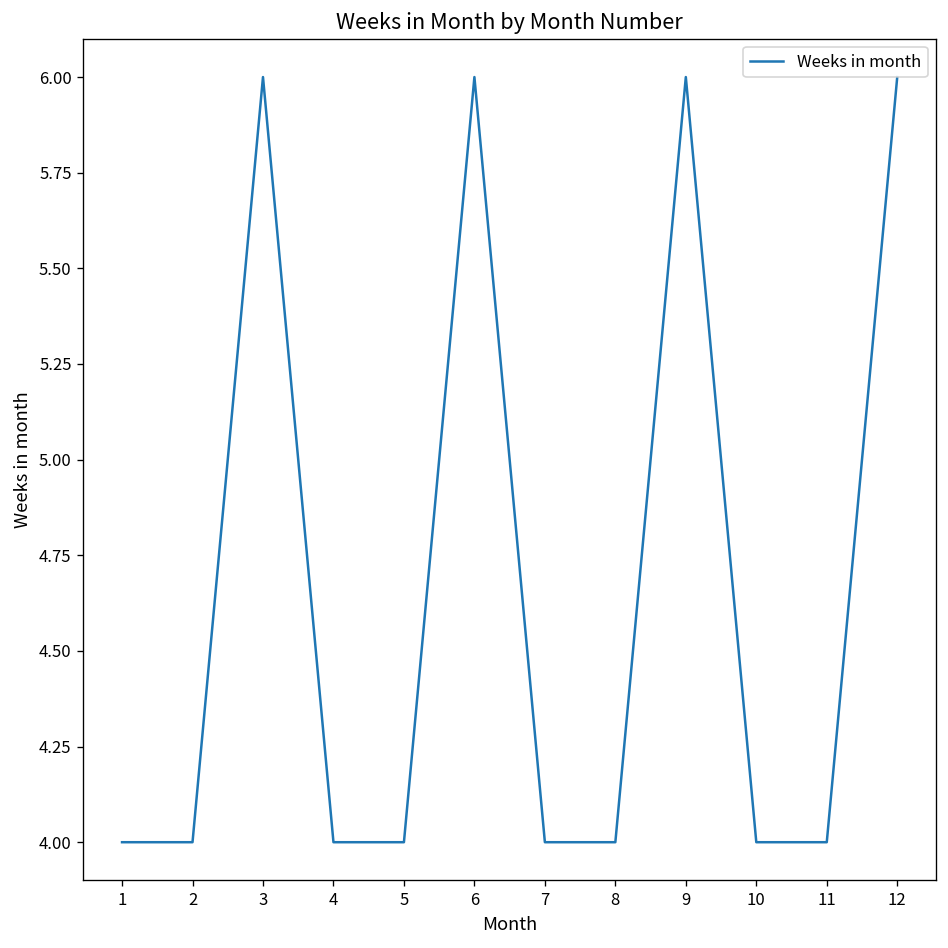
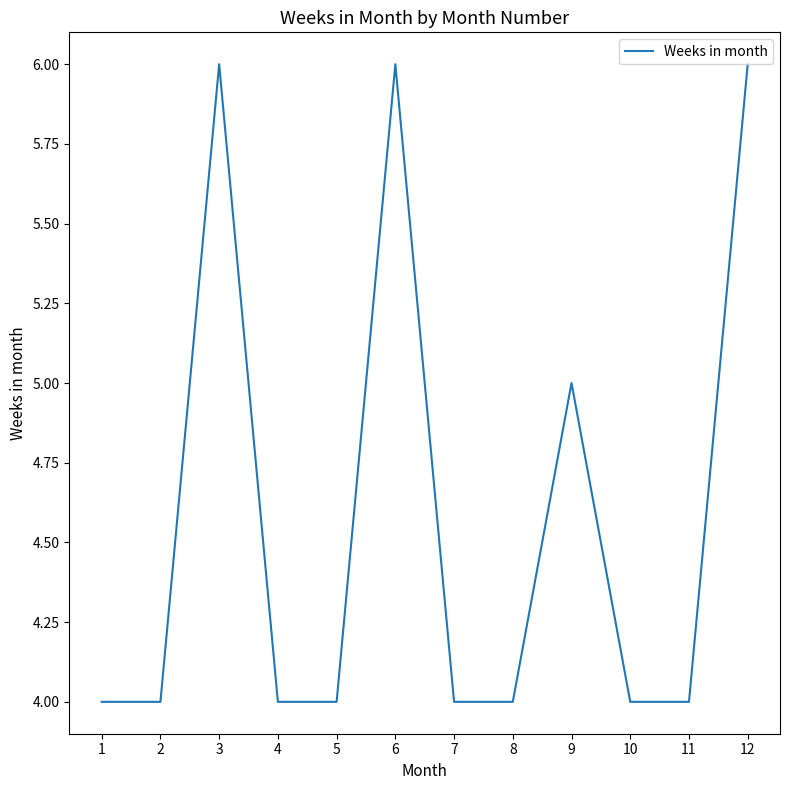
  {
    "1": 4,
    "2": 4,
    "3": 6,
    "4": 4,
    "5": 4,
    "6": 6,
    "7": 4,
    "8": 4,
-   "9": 6,
+   "9": 5,
    "10": 4,
    "11": 4
  }
